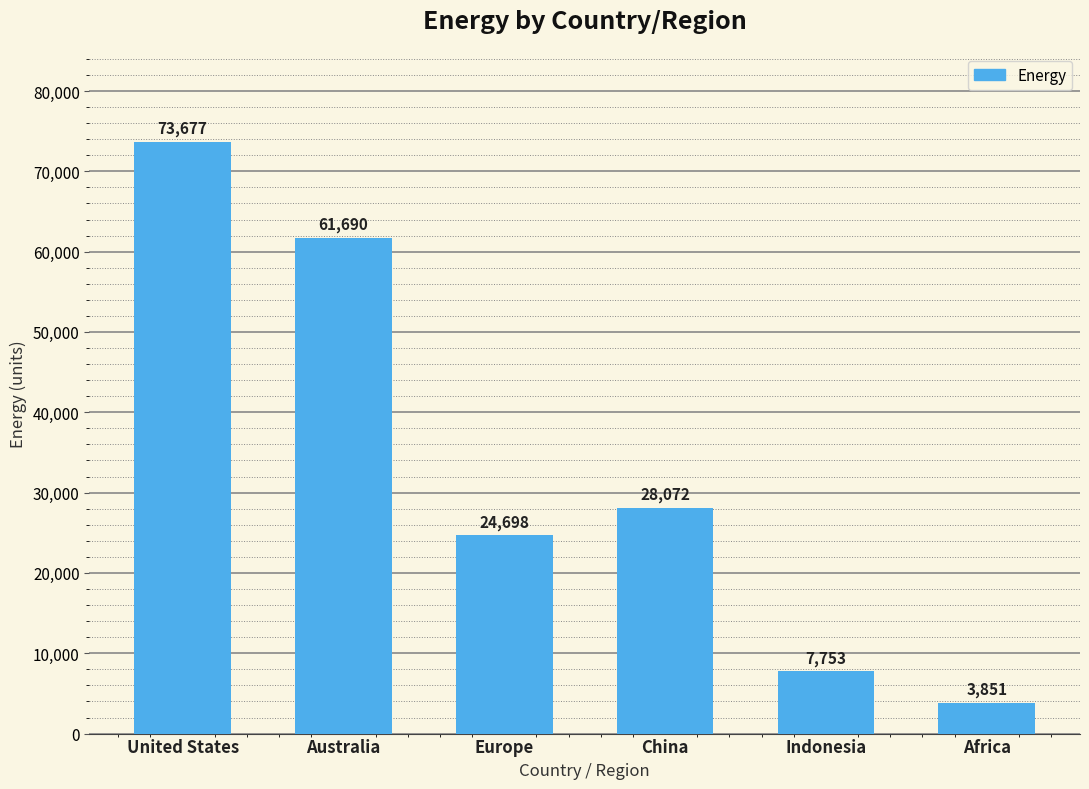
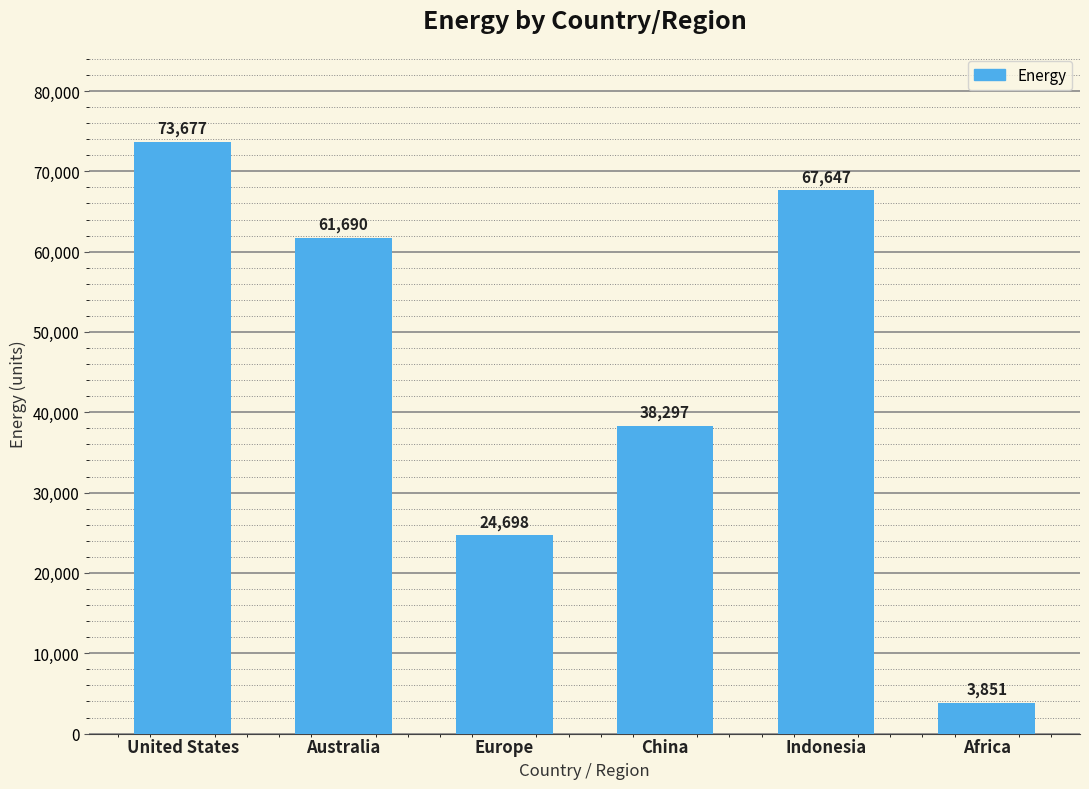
  {
    "United States": "73,677",
    "Australia": "61,690",
    "Europe": "24,698",
-   "China": "28,072",
-   "Indonesia": "7,753",
+   "China": "38,297",
+   "Indonesia": "67,647",
    "Africa": "3,851"
  }
